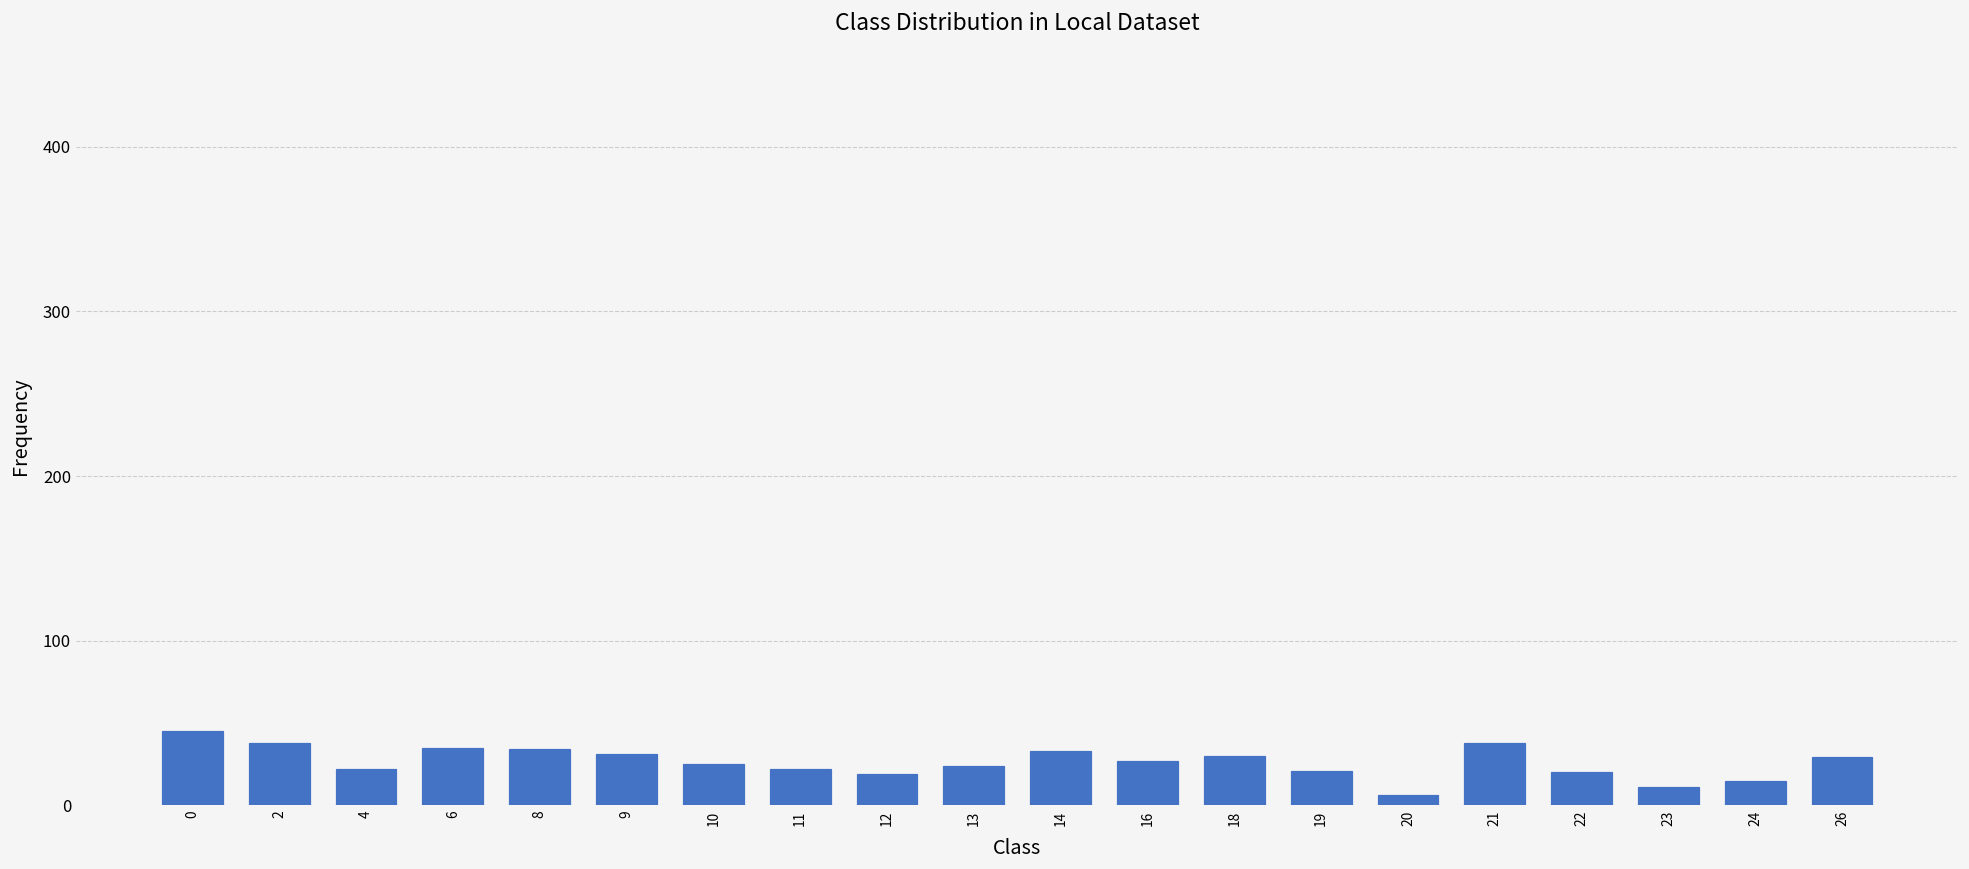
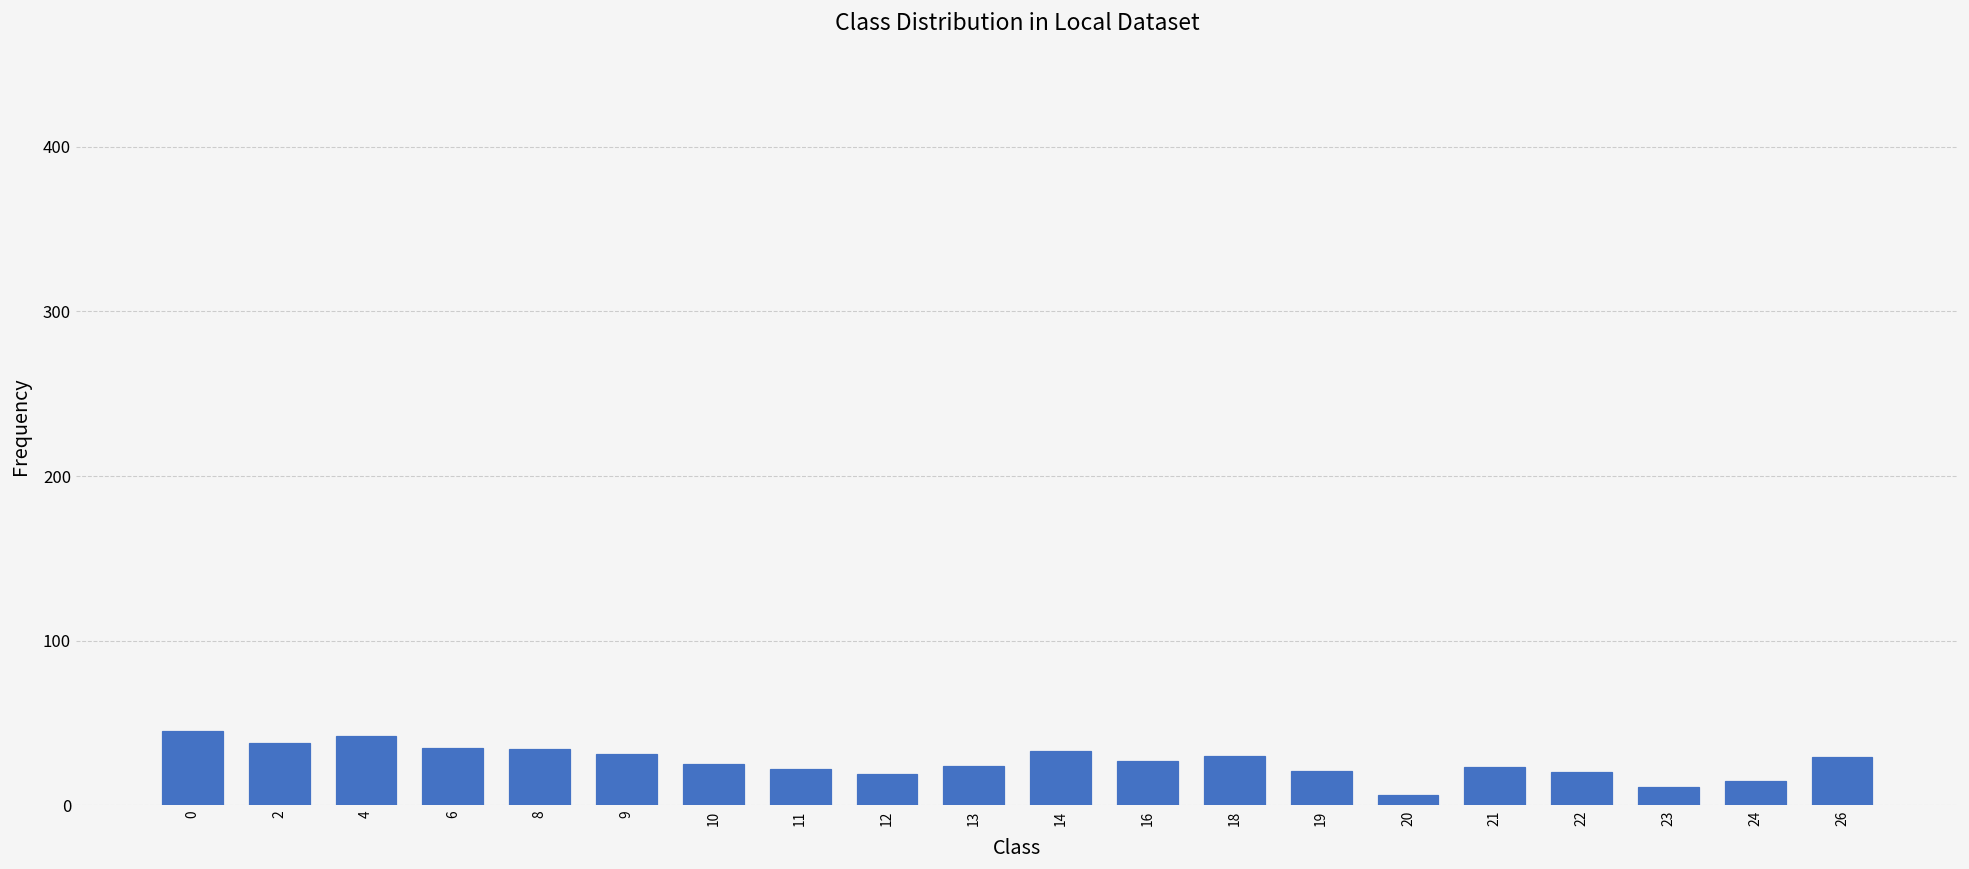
  {
    "0": 45,
    "2": 38,
-   "4": 22,
+   "4": 42,
    "6": 35,
    "8": 34,
    "9": 31,
    "10": 25,
    "11": 22,
    "12": 19,
    "13": 24,
    "14": 33,
    "16": 27,
    "18": 30,
    "19": 21,
    "20": 6,
-   "21": 38,
+   "21": 23,
    "22": 20,
    "23": 11,
    "24": 15,
    "26": 29
  }
